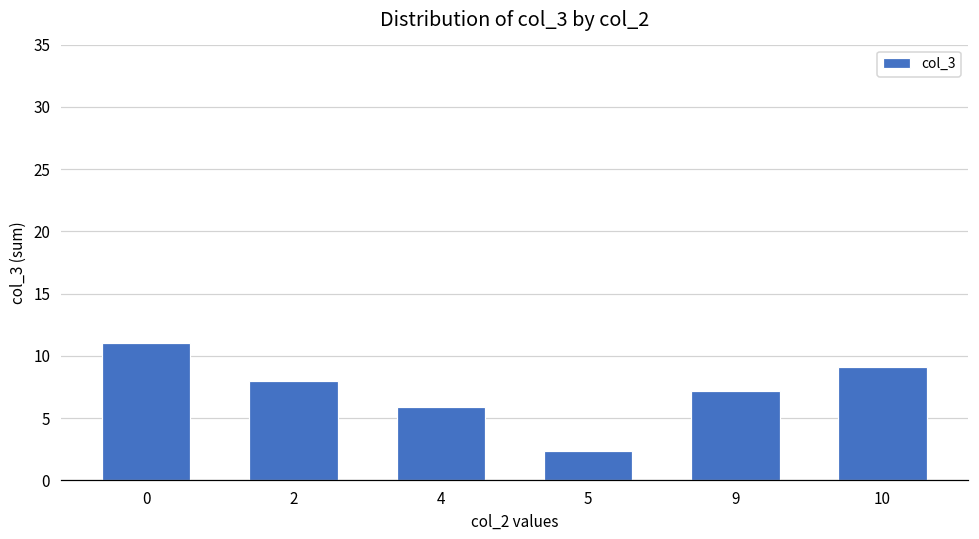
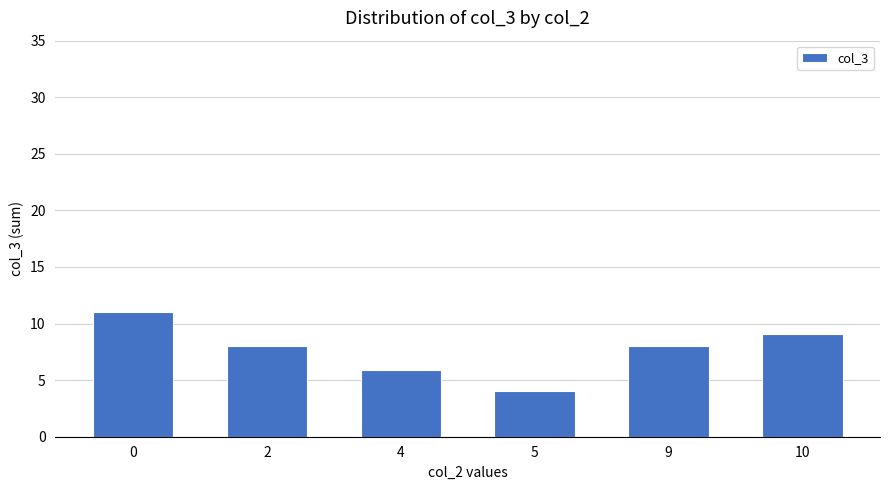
  {
    "0": 11.0,
    "2": 8.0,
    "4": 5.9,
-   "5": 2.4,
-   "9": 7.2,
+   "5": 4.0,
+   "9": 8.0,
    "10": 9.1
  }
